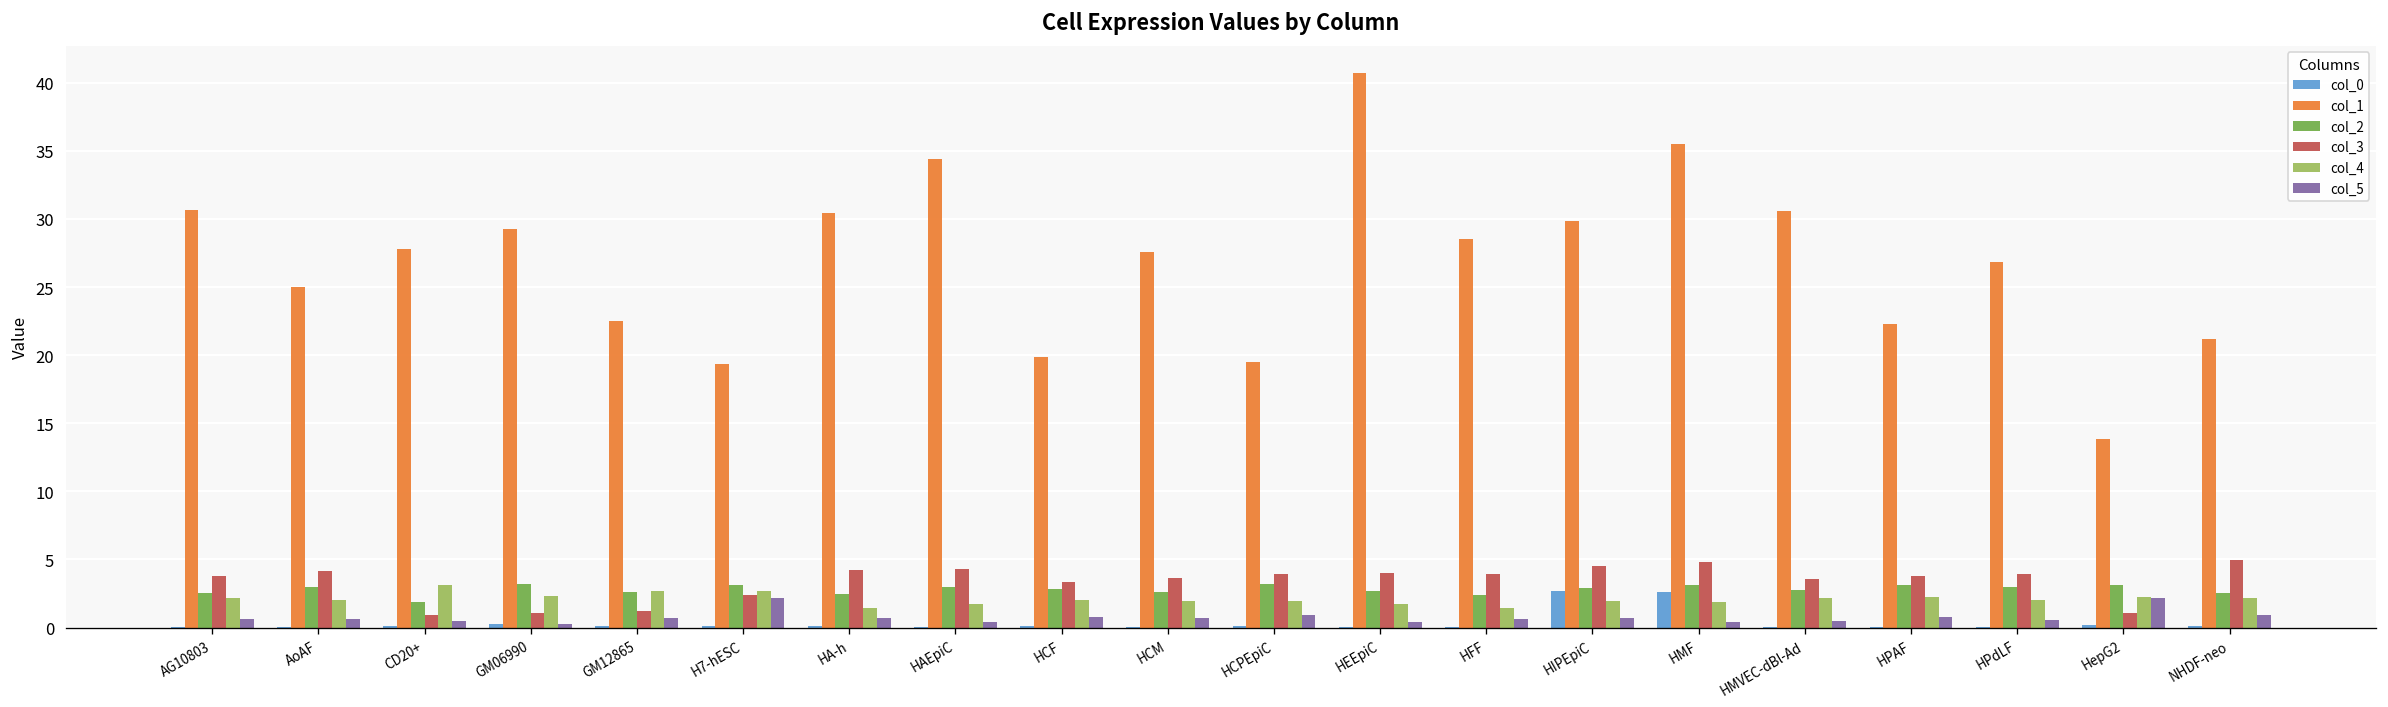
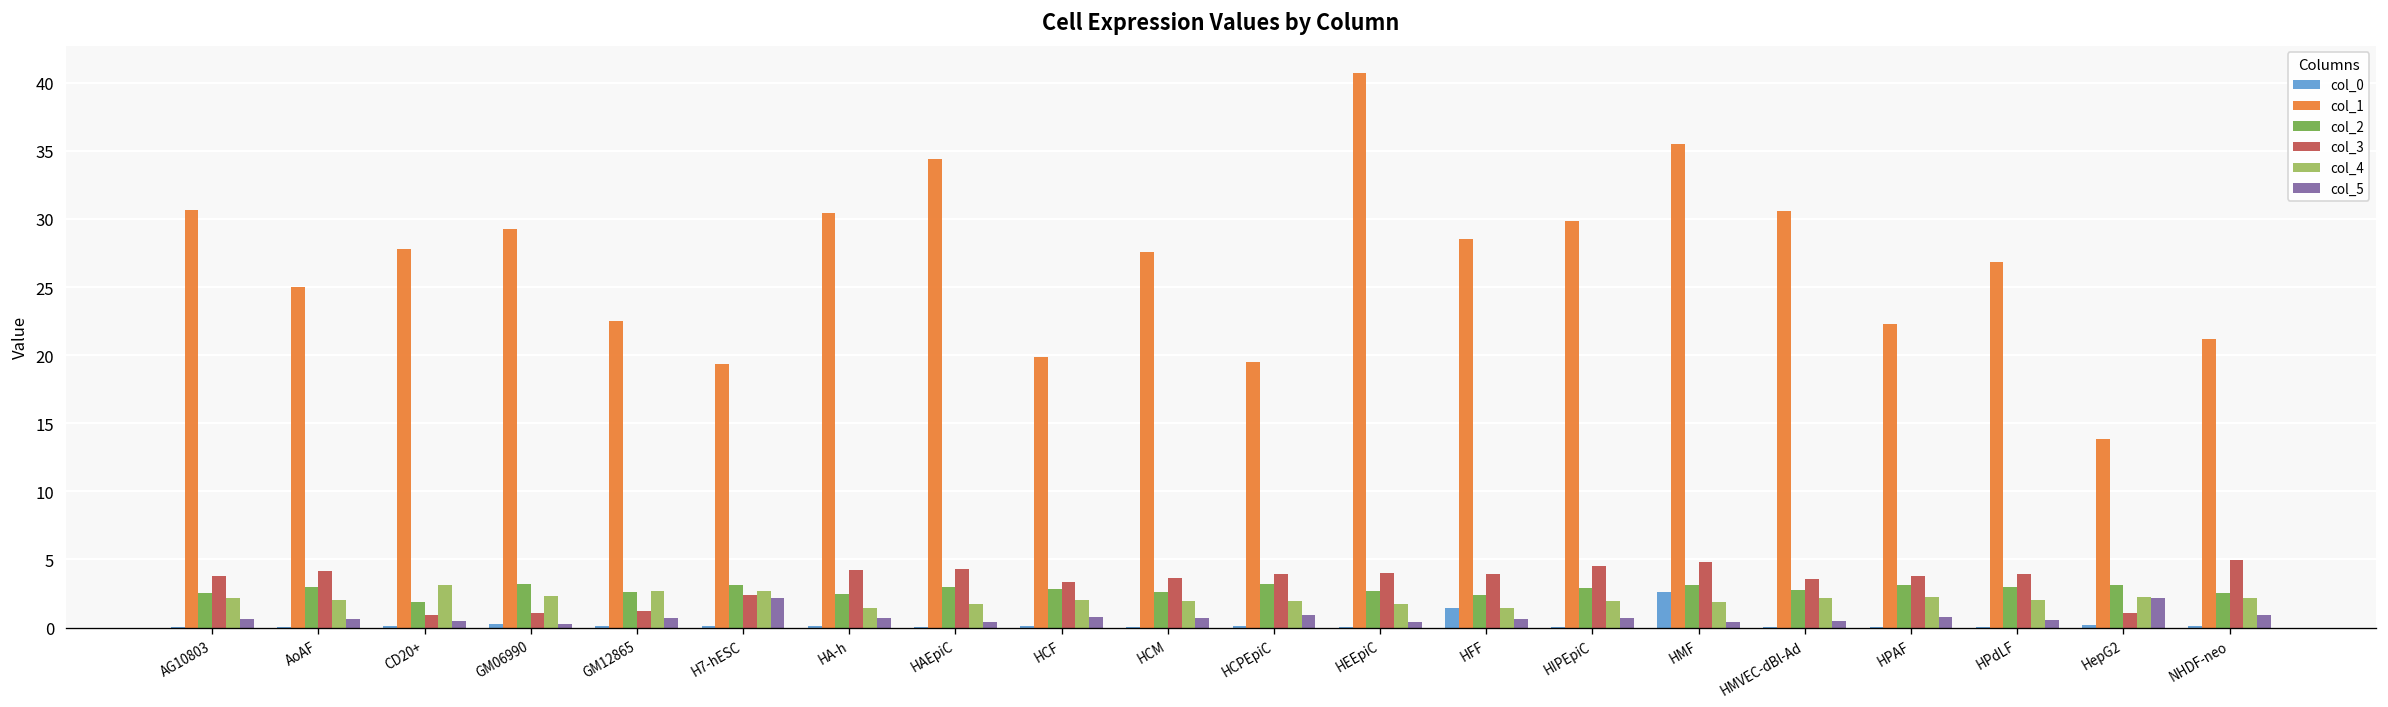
  {
    "col_0": {
      "GM06990": 0.2,
-     "HFF": 0.1,
-     "HIPEpiC": 2.7,
+     "HFF": 1.5,
+     "HIPEpiC": 0.0,
      "HMF": 2.6
    },
    "col_1": {
      "AG10803": 30.6,
      "AoAF": 25.0,
      "CD20+": 27.8,
      "GM06990": 29.2,
      "GM12865": 22.5,
      "H7-hESC": 19.3,
      "HA-h": 30.4,
      "HAEpiC": 34.4,
      "HCF": 19.9,
      "HCM": 27.6,
      "HCPEpiC": 19.5,
      "HEEpiC": 40.7,
      "HFF": 28.6,
      "HIPEpiC": 29.9,
      "HMF": 35.5,
      "HMVEC-dBl-Ad": 30.6,
      "HPAF": 22.3,
      "HPdLF": 26.9,
      "HepG2": 13.9,
      "NHDF-neo": 21.2
    },
    "col_3": {
      "AG10803": 3.8,
      "AoAF": 4.1,
      "CD20+": 0.9,
      "GM06990": 1.0,
      "GM12865": 1.2,
      "H7-hESC": 2.4,
      "HA-h": 4.2,
      "HAEpiC": 4.3,
      "HCF": 3.3,
      "HCM": 3.6,
      "HCPEpiC": 3.9,
      "HEEpiC": 4.0,
      "HFF": 3.9,
      "HIPEpiC": 4.5,
      "HMF": 4.8,
      "HMVEC-dBl-Ad": 3.6,
      "HPAF": 3.8,
      "HPdLF": 4.0,
      "HepG2": 1.0,
      "NHDF-neo": 5.0
    },
    "col_5": {
      "AG10803": 0.7,
      "AoAF": 0.6,
      "CD20+": 0.5,
      "GM06990": 0.3,
      "GM12865": 0.7,
      "H7-hESC": 2.2,
      "HA-h": 0.7,
      "HAEpiC": 0.4,
      "HCF": 0.8,
      "HCM": 0.7,
      "HCPEpiC": 0.9,
      "HEEpiC": 0.4,
      "HFF": 0.6,
      "HIPEpiC": 0.7,
      "HMF": 0.4,
      "HMVEC-dBl-Ad": 0.5,
      "HPAF": 0.8,
      "HPdLF": 0.6,
      "HepG2": 2.1,
      "NHDF-neo": 0.9
    }
  }
